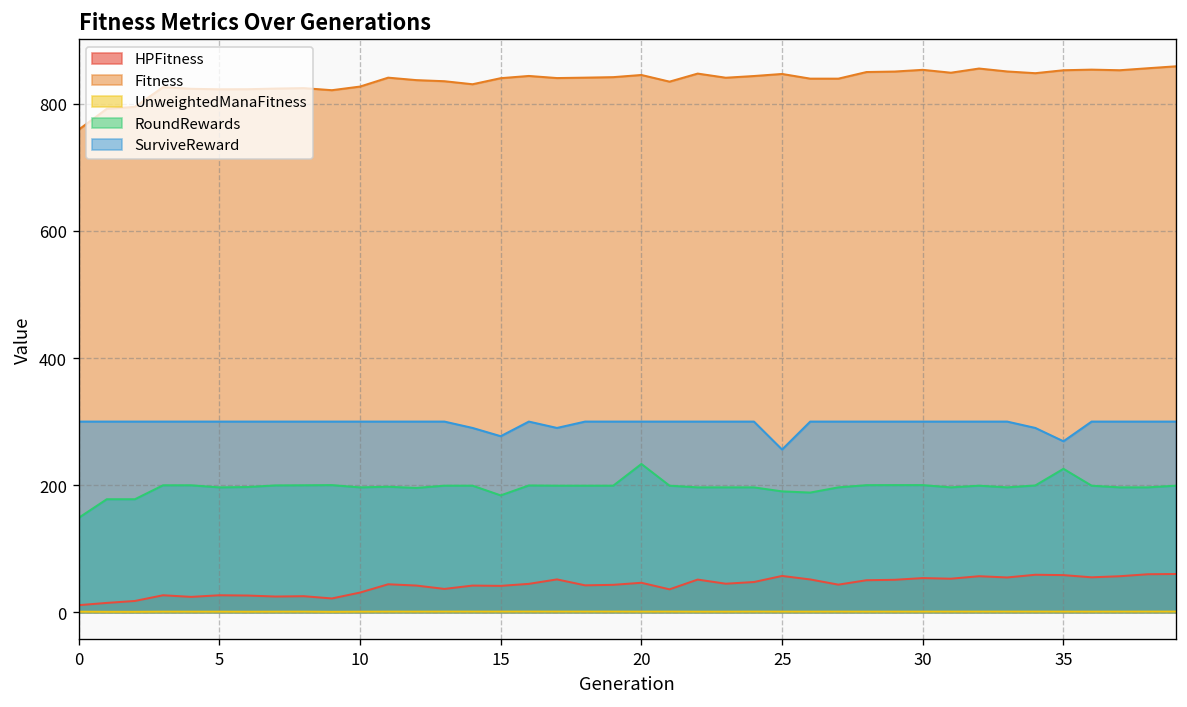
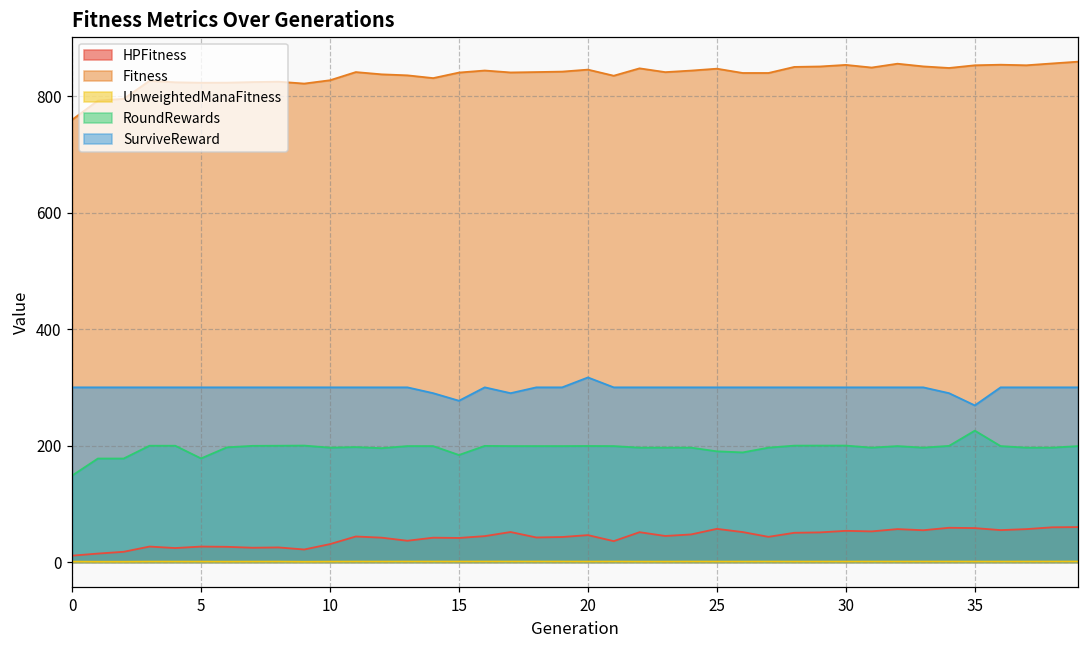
  {
    "RoundRewards": {
      "0": 150,
-     "5": 200,
+     "5": 180,
      "10": 200,
      "15": 180,
-     "20": 230,
+     "20": 200,
      "25": 190,
      "30": 200,
      "35": 230
    },
    "SurviveReward": {
      "0": 300,
      "5": 300,
      "10": 300,
      "15": 280,
-     "20": 300,
-     "25": 260,
+     "20": 320,
+     "25": 300,
      "30": 300,
      "35": 270
    }
  }
